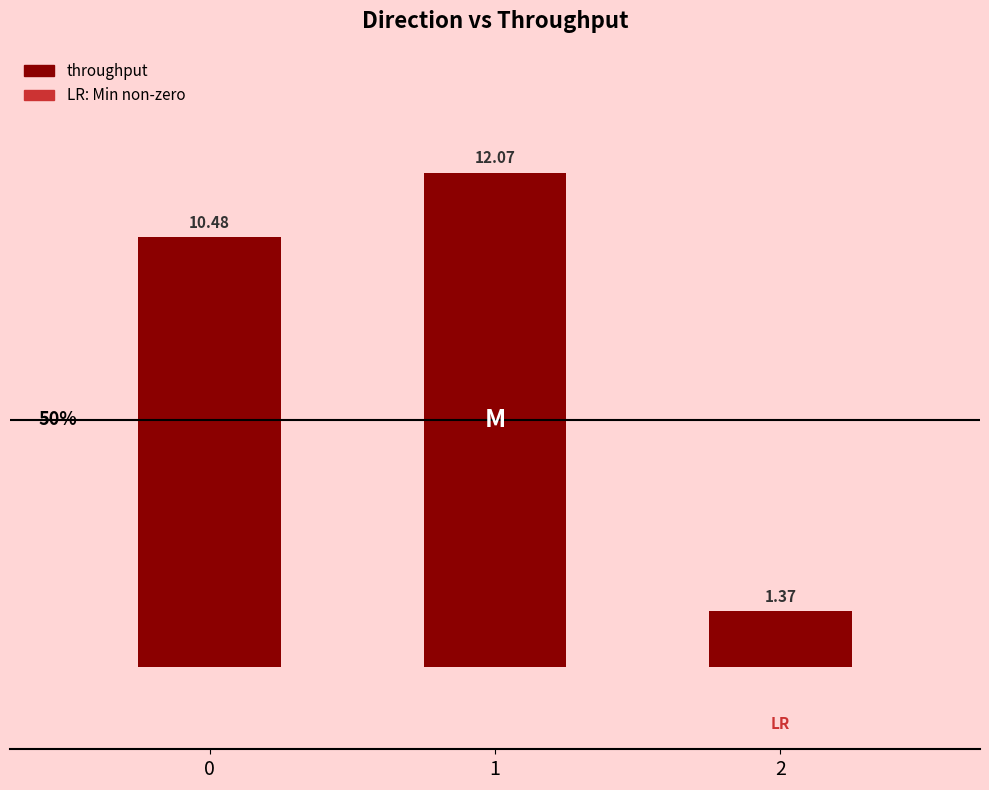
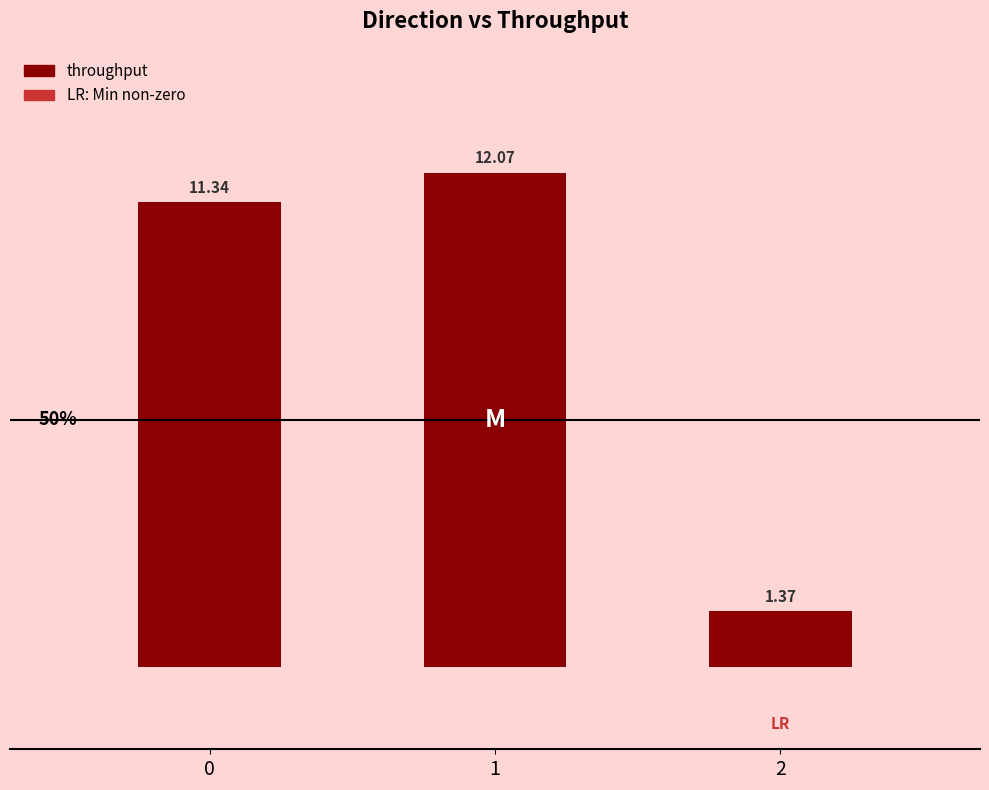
  {
-   "0": 10.48,
+   "0": 11.34,
    "1": 12.07,
    "2": 1.37
  }
